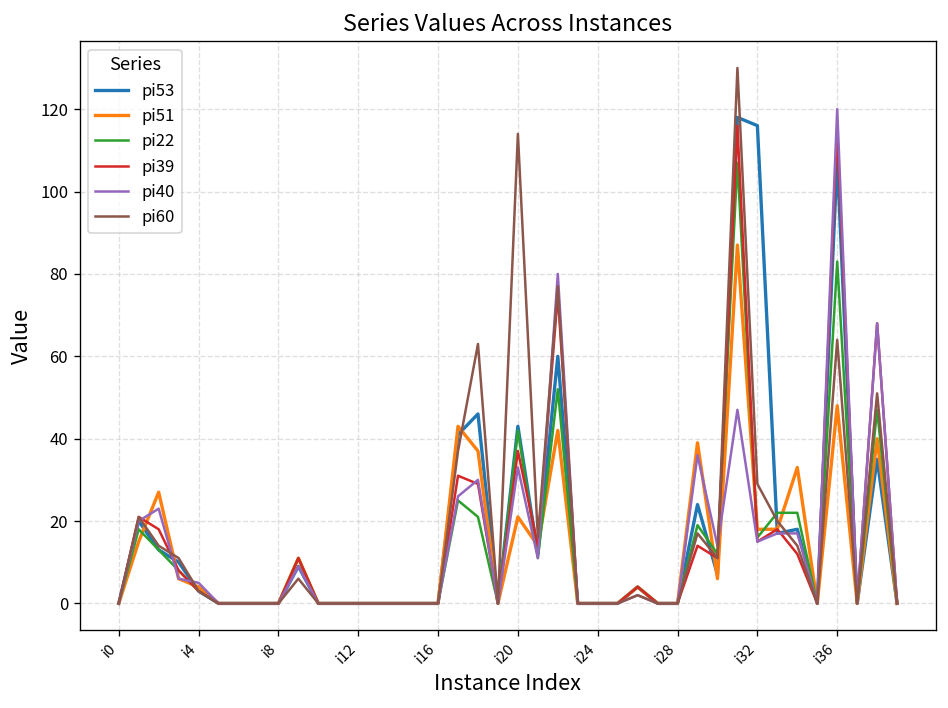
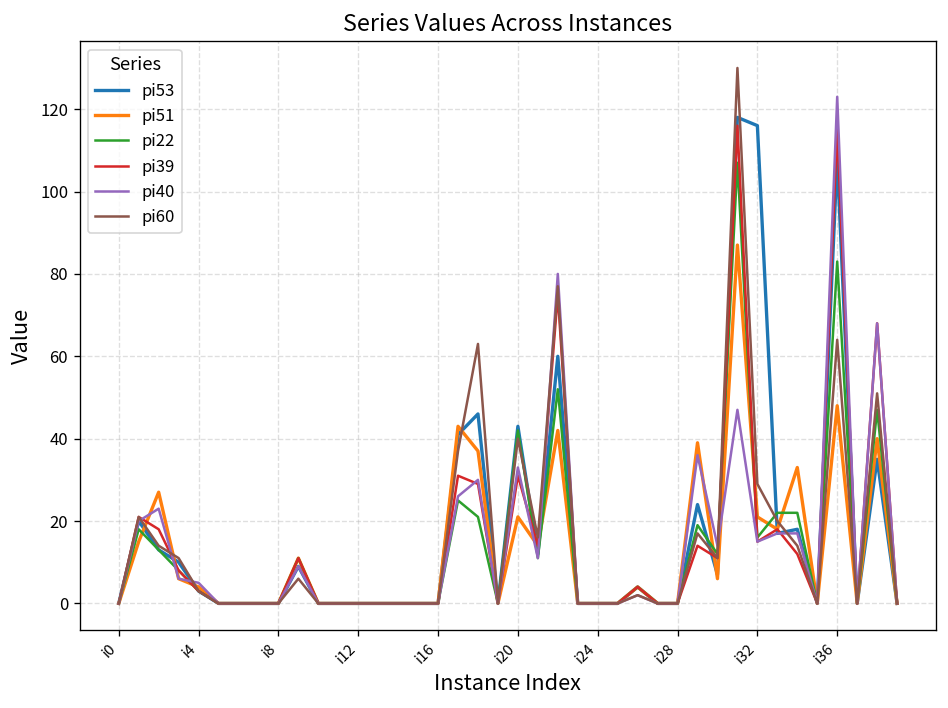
  {
    "pi53": {
      "i20": 43,
      "i32": 116,
      "i36": 108
    },
    "pi51": {
      "i4": 4,
      "i20": 21,
-     "i32": 18,
+     "i32": 21,
      "i36": 48
    },
    "pi22": {
      "i20": 42,
      "i32": 16,
      "i36": 83
    },
    "pi39": {
-     "i20": 37,
+     "i20": 31,
      "i36": 115
    },
    "pi40": {
      "i4": 5,
      "i20": 33,
-     "i36": 120
+     "i36": 123
    },
    "pi60": {
-     "i20": 114,
+     "i20": 40,
      "i32": 29,
      "i36": 64
    }
  }
